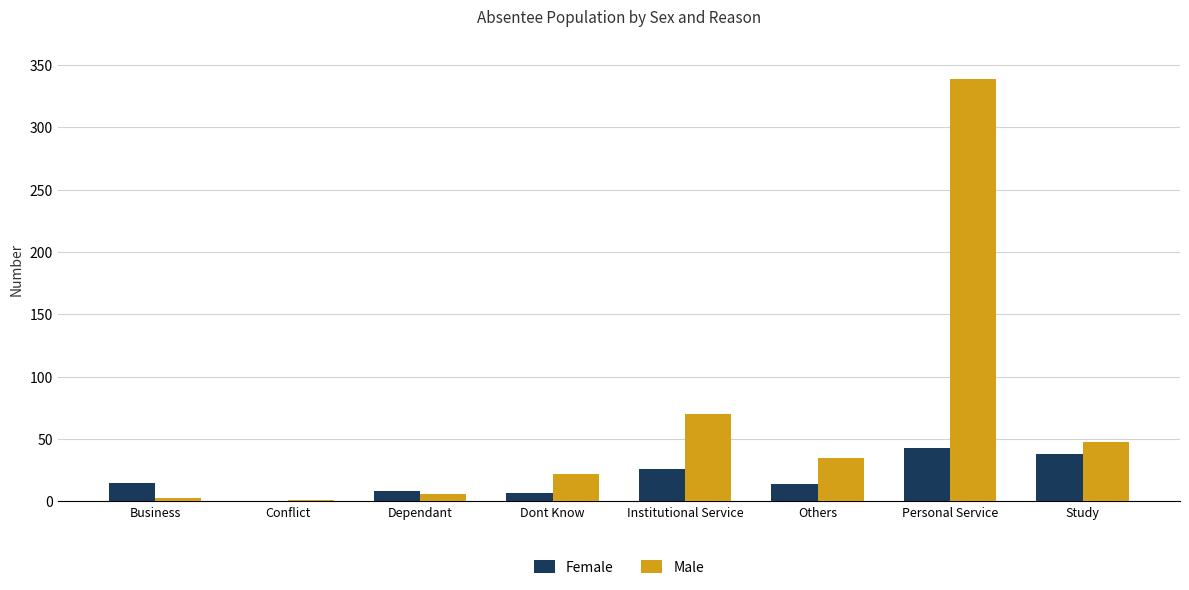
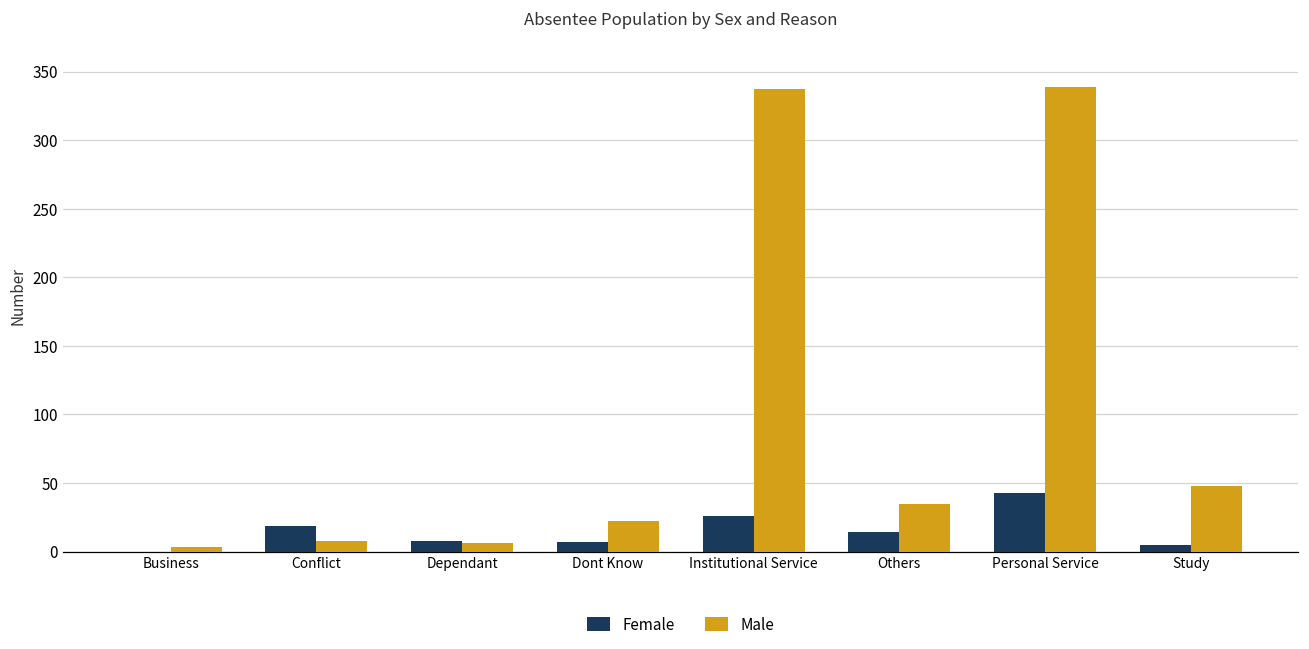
  {
    "Female": {
-     "Business": 15,
-     "Conflict": 0,
+     "Business": 0,
+     "Conflict": 19,
      "Dependant": 8,
      "Dont Know": 7,
      "Institutional Service": 26,
      "Others": 14,
      "Personal Service": 43,
-     "Study": 38
+     "Study": 5
    },
    "Male": {
      "Business": 3,
-     "Conflict": 1,
+     "Conflict": 8,
      "Dependant": 6,
      "Dont Know": 22,
-     "Institutional Service": 70,
+     "Institutional Service": 337,
      "Others": 35,
      "Personal Service": 339,
      "Study": 48
    }
  }
